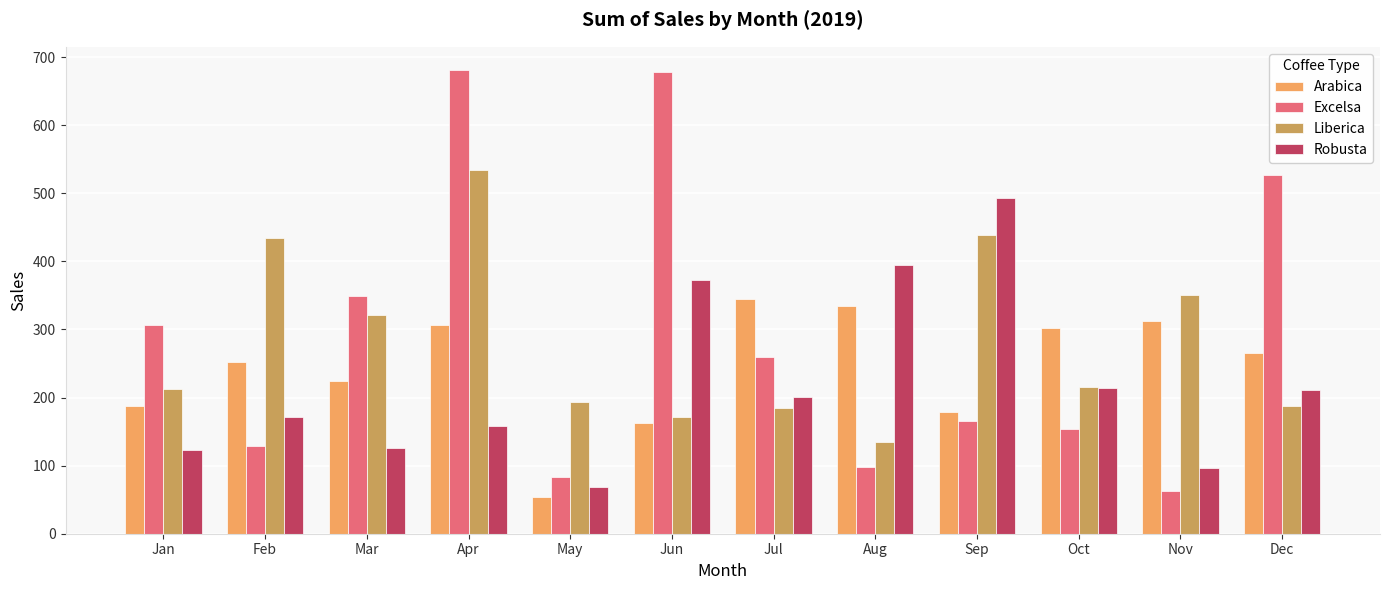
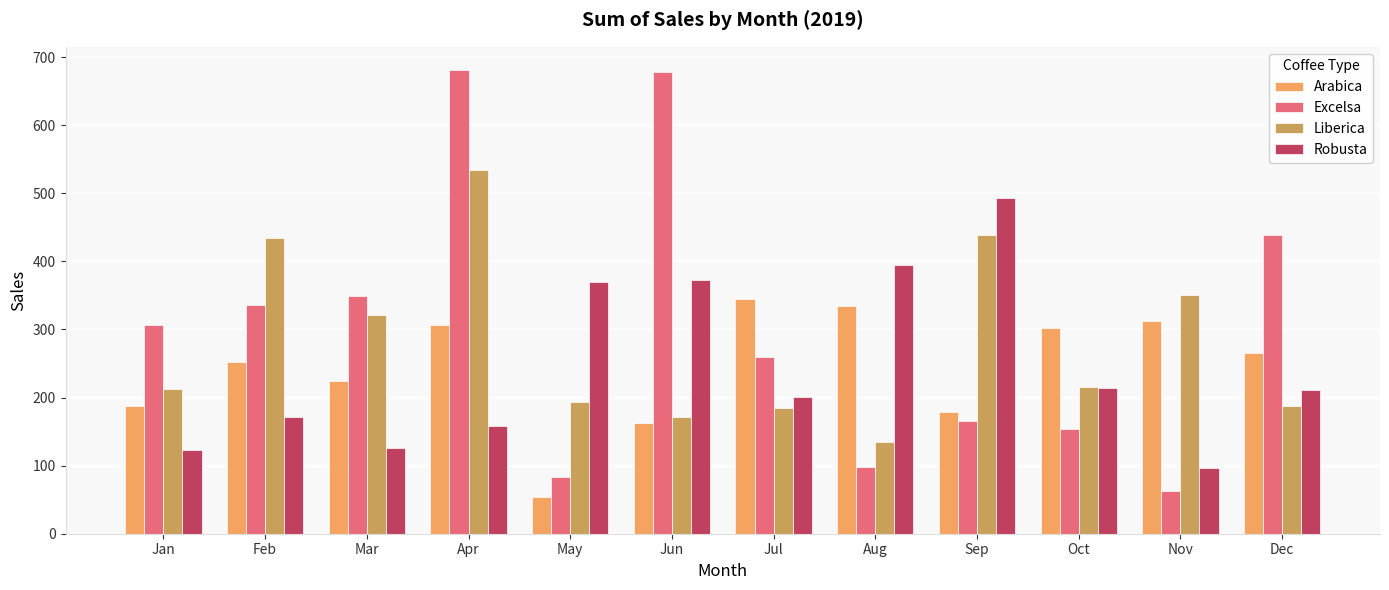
  {
    "Excelsa": {
      "Jan": 310,
-     "Feb": 130,
+     "Feb": 340,
      "Mar": 350,
      "Apr": 680,
      "May": 80,
      "Jun": 680,
      "Jul": 260,
      "Aug": 100,
      "Sep": 170,
      "Oct": 150,
      "Nov": 60,
-     "Dec": 530
+     "Dec": 440
    },
    "Robusta": {
      "Jan": 120,
      "Feb": 170,
      "Mar": 130,
      "Apr": 160,
-     "May": 70,
+     "May": 370,
      "Jun": 370,
      "Jul": 200,
      "Aug": 390,
      "Sep": 490,
      "Oct": 210,
      "Nov": 100,
      "Dec": 210
    }
  }
